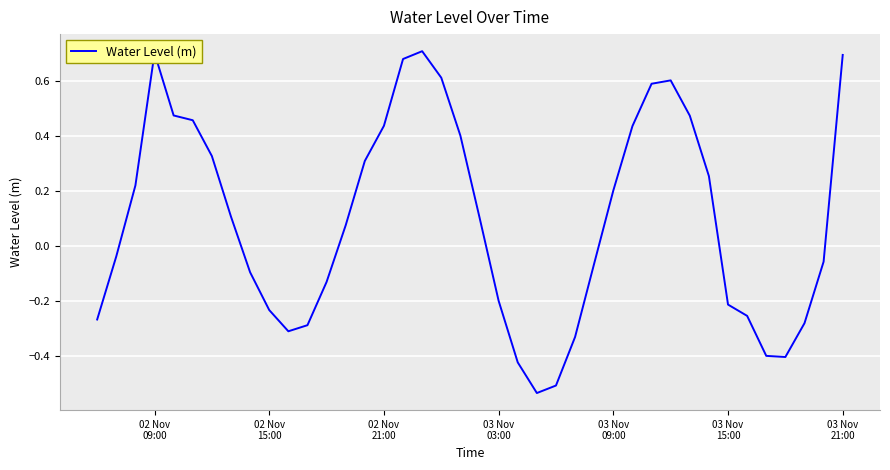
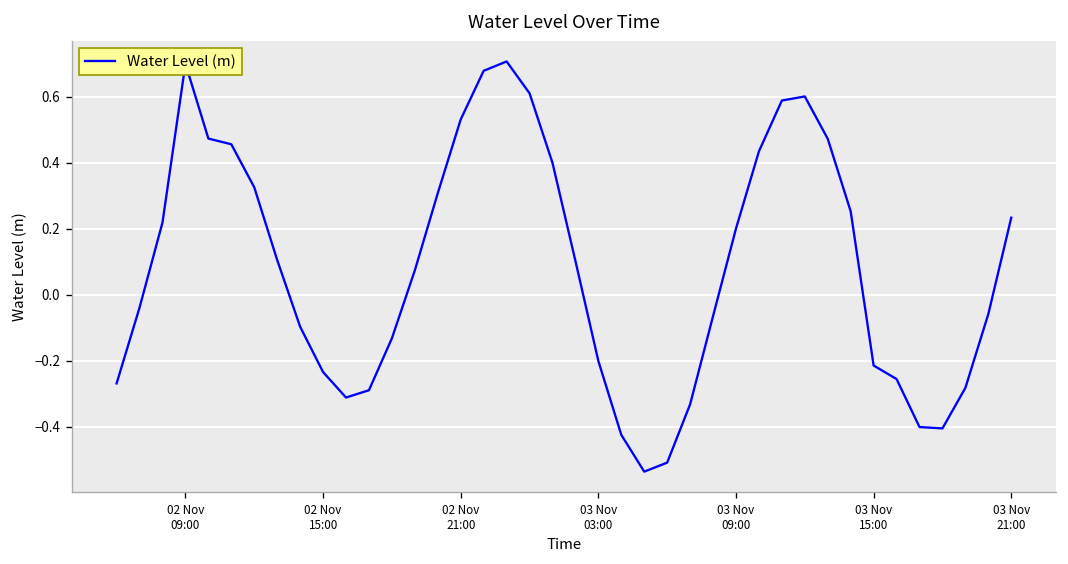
  {
    "02 Nov 15:00": -0.23,
-   "02 Nov 21:00": 0.44,
+   "02 Nov 21:00": 0.53,
    "03 Nov 03:00": -0.20,
    "03 Nov 09:00": 0.20,
    "03 Nov 15:00": -0.21,
-   "03 Nov 21:00": 0.69
+   "03 Nov 21:00": 0.23
  }
